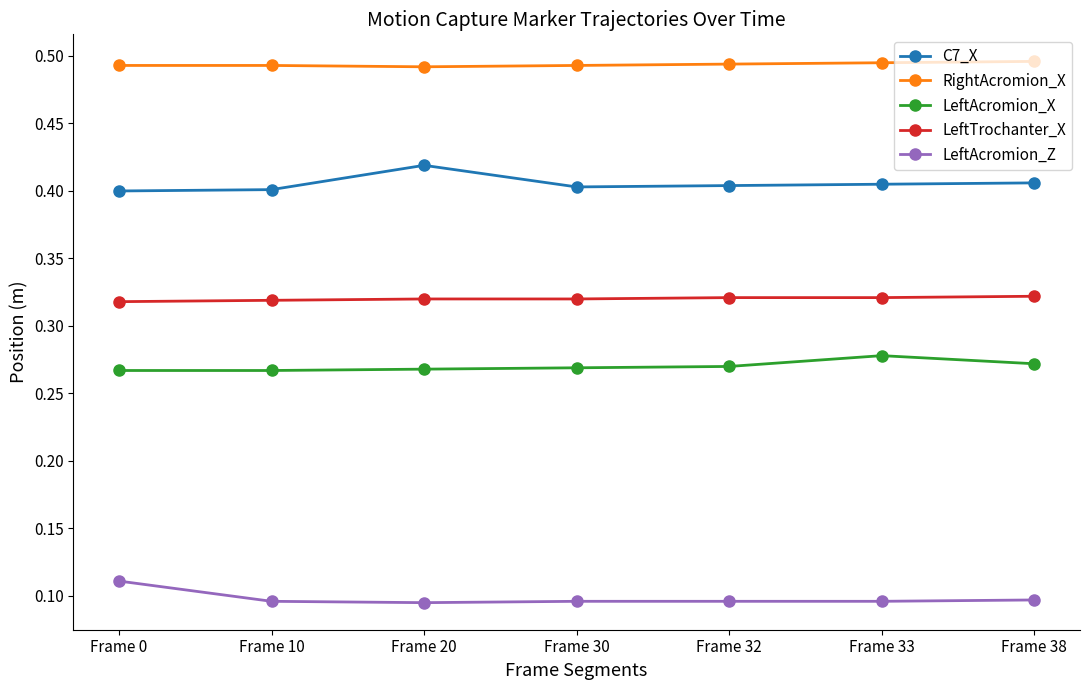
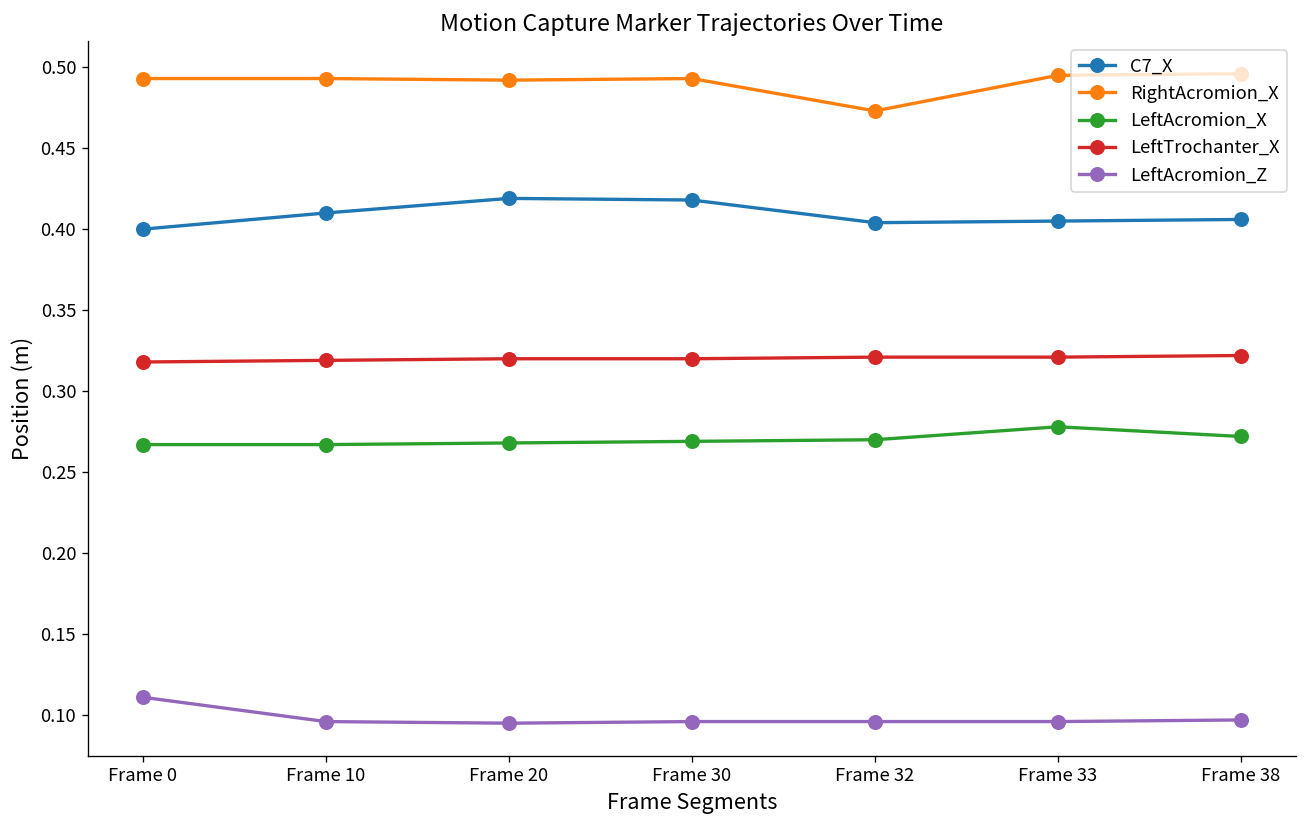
  {
    "C7_X": {
      "Frame 0": 0.400,
-     "Frame 10": 0.401,
+     "Frame 10": 0.410,
      "Frame 20": 0.419,
-     "Frame 30": 0.403,
+     "Frame 30": 0.418,
      "Frame 32": 0.404,
      "Frame 33": 0.405,
      "Frame 38": 0.406
    },
    "RightAcromion_X": {
      "Frame 0": 0.493,
      "Frame 10": 0.493,
      "Frame 20": 0.492,
      "Frame 30": 0.493,
-     "Frame 32": 0.494,
+     "Frame 32": 0.473,
      "Frame 33": 0.495
    },
    "LeftAcromion_X": {
      "Frame 0": 0.267,
      "Frame 10": 0.267,
      "Frame 20": 0.268,
      "Frame 30": 0.269,
      "Frame 32": 0.270,
      "Frame 33": 0.278,
      "Frame 38": 0.272
    },
    "LeftTrochanter_X": {
      "Frame 0": 0.318,
      "Frame 10": 0.319,
      "Frame 20": 0.320,
      "Frame 30": 0.320,
      "Frame 32": 0.321,
      "Frame 33": 0.321,
      "Frame 38": 0.322
    },
    "LeftAcromion_Z": {
      "Frame 0": 0.111,
      "Frame 10": 0.096,
      "Frame 20": 0.095,
      "Frame 30": 0.096,
      "Frame 32": 0.096,
      "Frame 33": 0.096,
      "Frame 38": 0.097
    }
  }
